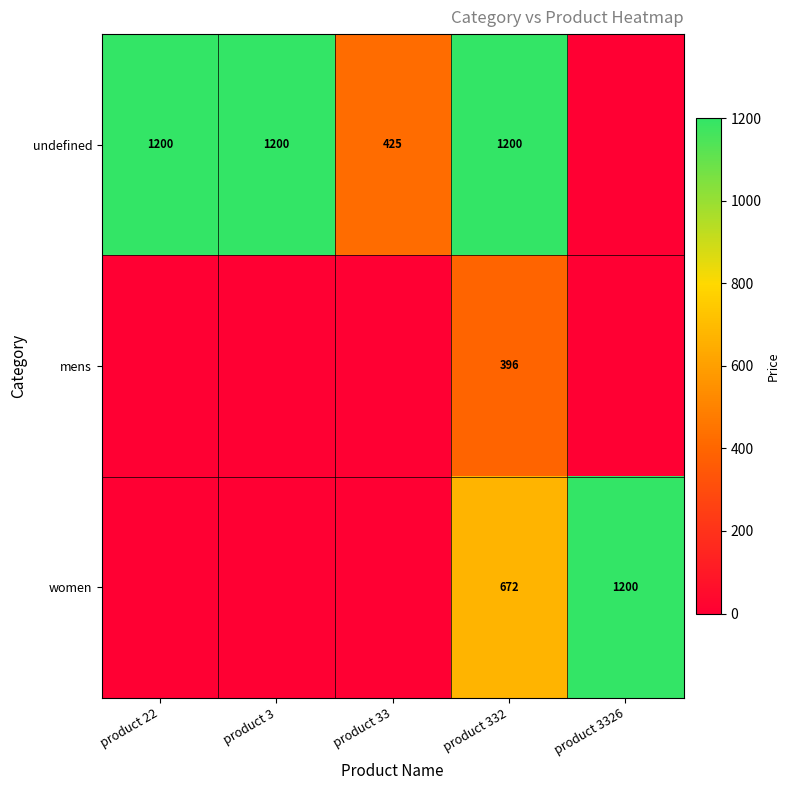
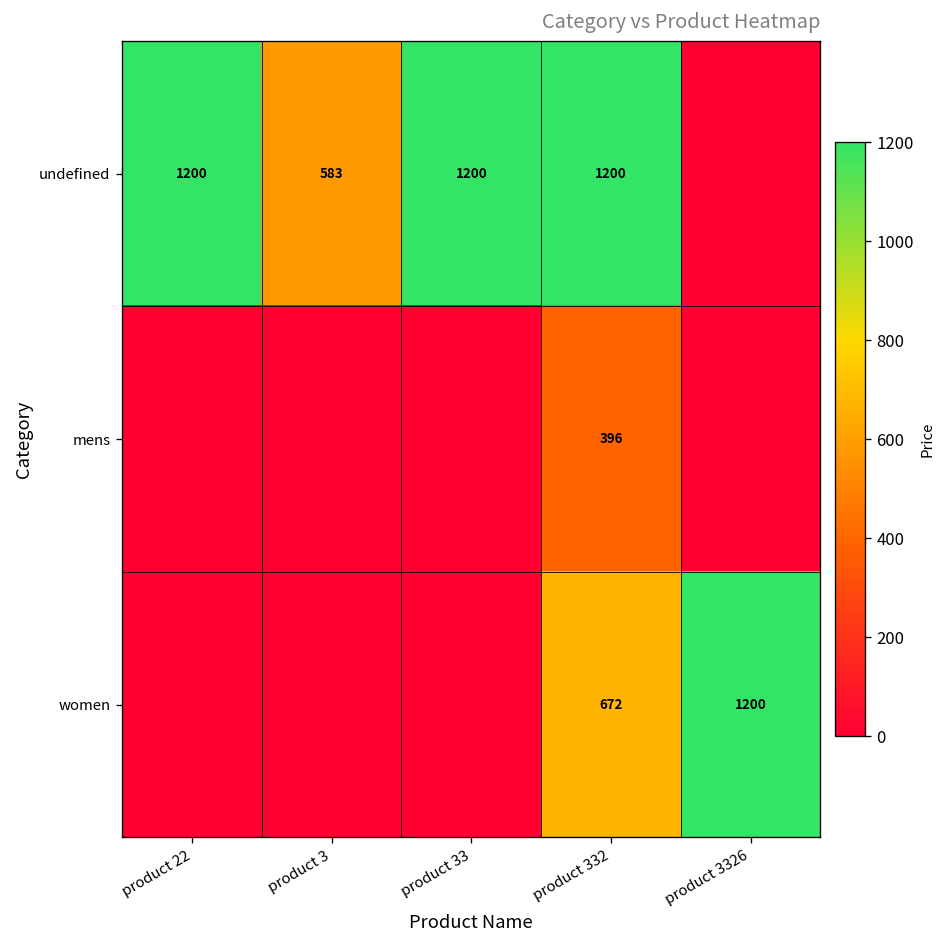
  {
    "undefined": {
      "product 22": 1200,
-     "product 3": 1200,
-     "product 33": 425,
+     "product 3": 583,
+     "product 33": 1200,
      "product 332": 1200
    },
    "mens": {
      "product 332": 396
    },
    "women": {
      "product 332": 672,
      "product 3326": 1200
    }
  }
